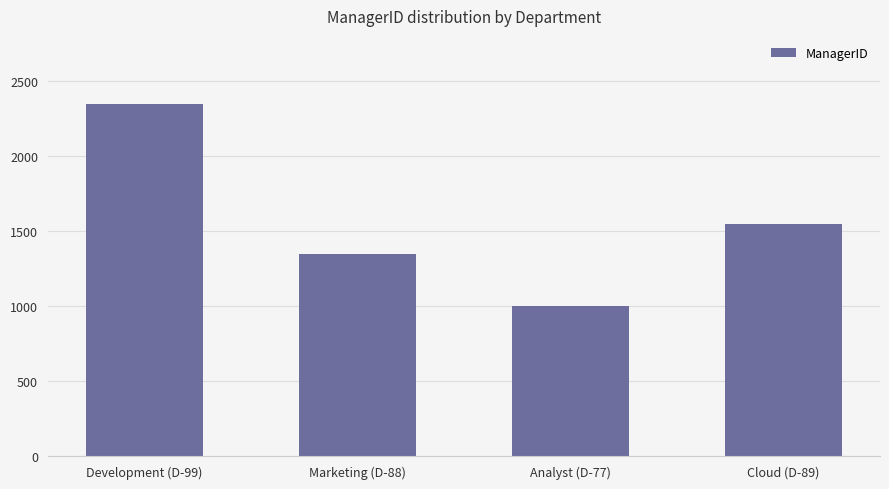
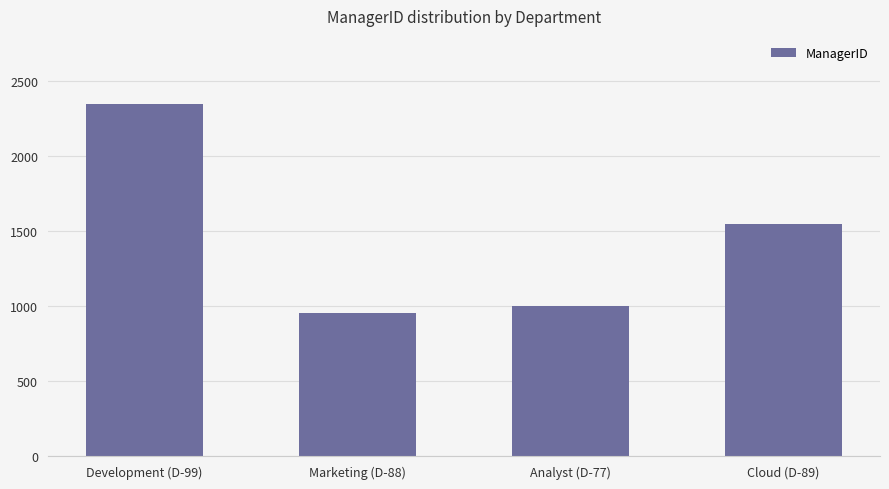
  {
    "Development (D-99)": 2350,
-   "Marketing (D-88)": 1350,
+   "Marketing (D-88)": 950,
    "Analyst (D-77)": 1000,
    "Cloud (D-89)": 1540
  }
